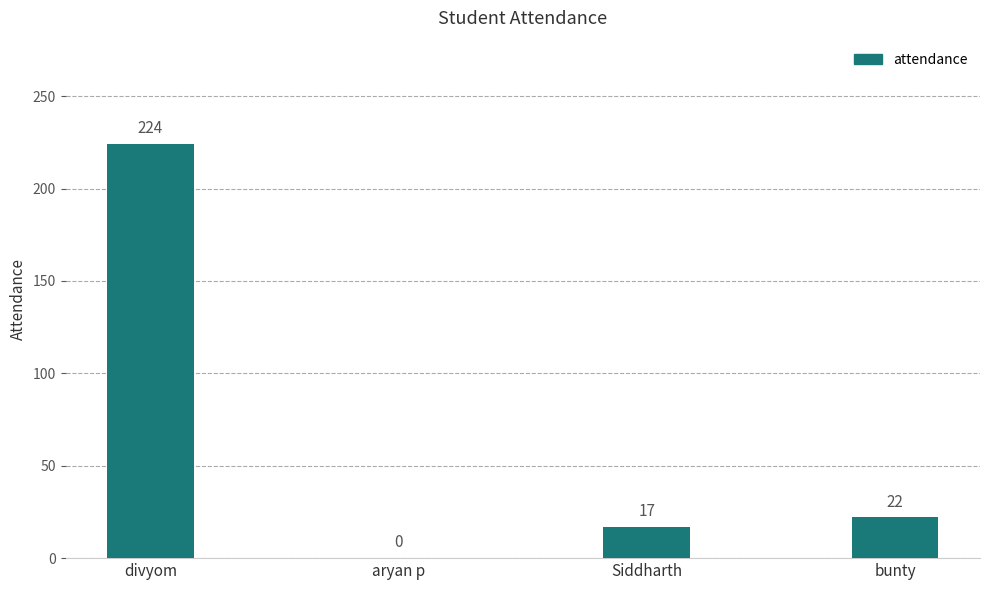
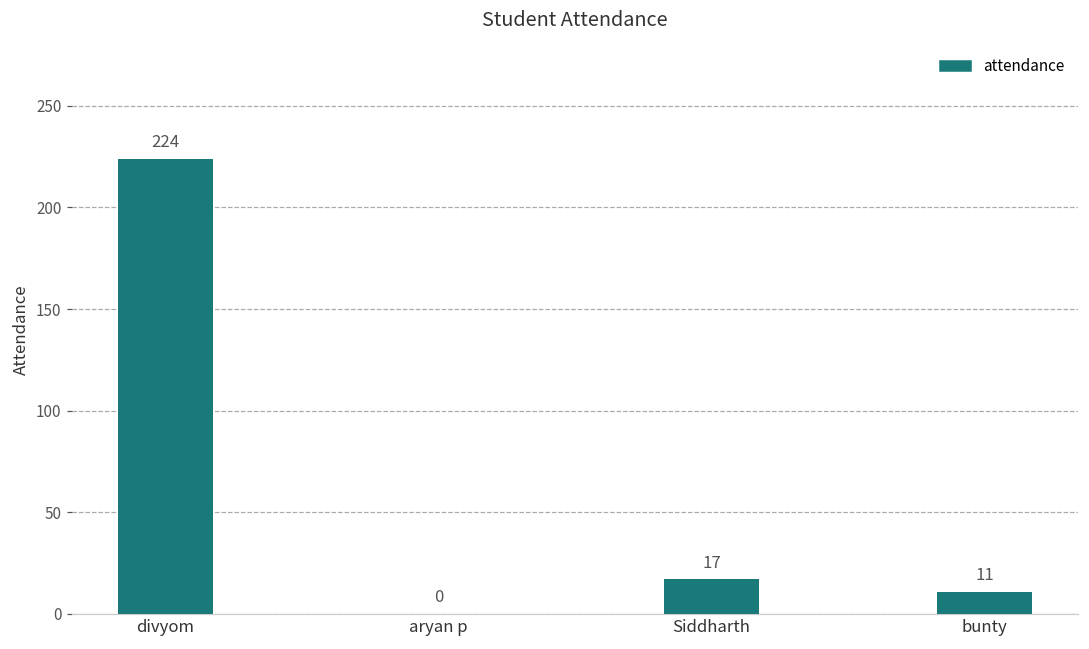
  {
    "divyom": 224,
    "aryan p": 0,
    "Siddharth": 17,
-   "bunty": 22
+   "bunty": 11
  }
